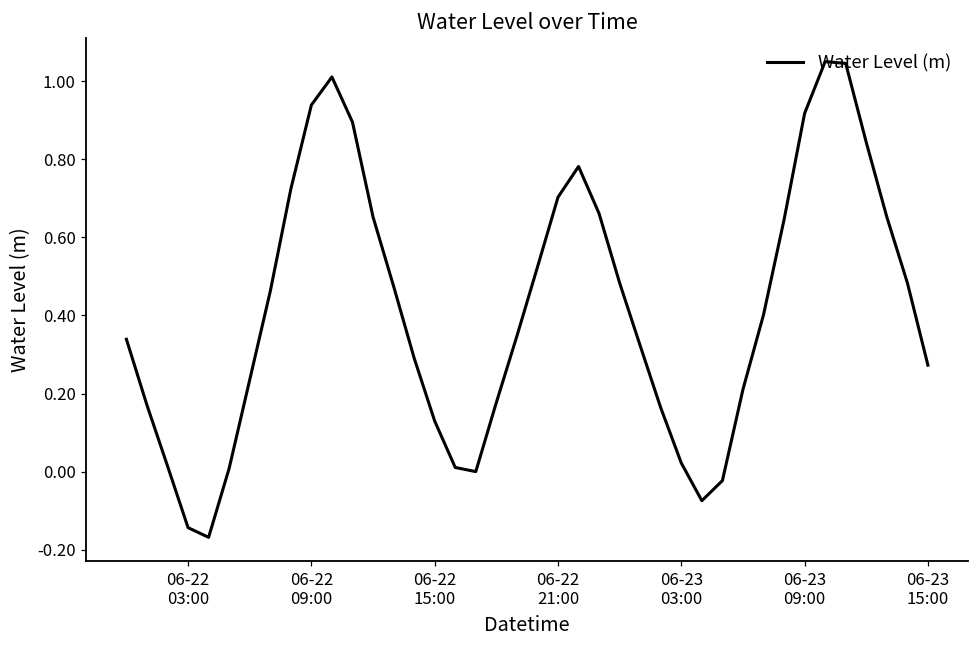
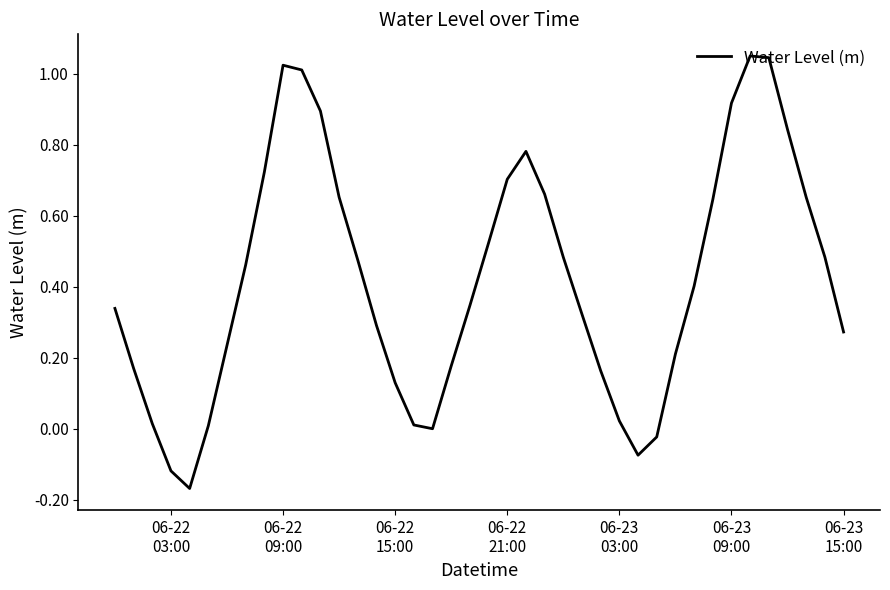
  {
-   "06-22 03:00": -0.14,
-   "06-22 09:00": 0.94,
+   "06-22 03:00": -0.12,
+   "06-22 09:00": 1.02,
    "06-22 15:00": 0.13,
    "06-22 21:00": 0.70,
    "06-23 03:00": 0.02,
    "06-23 09:00": 0.92,
    "06-23 15:00": 0.27
  }
